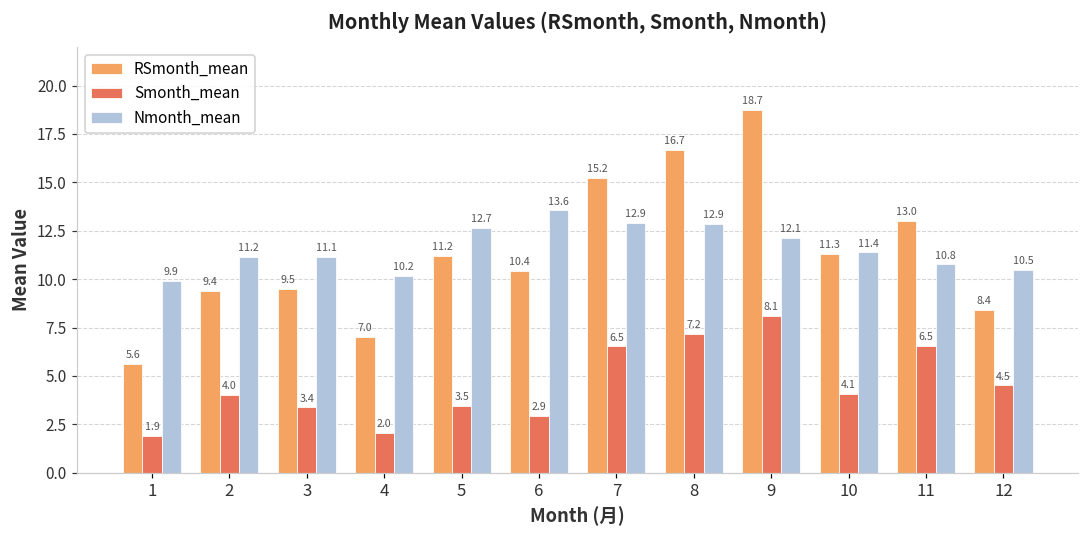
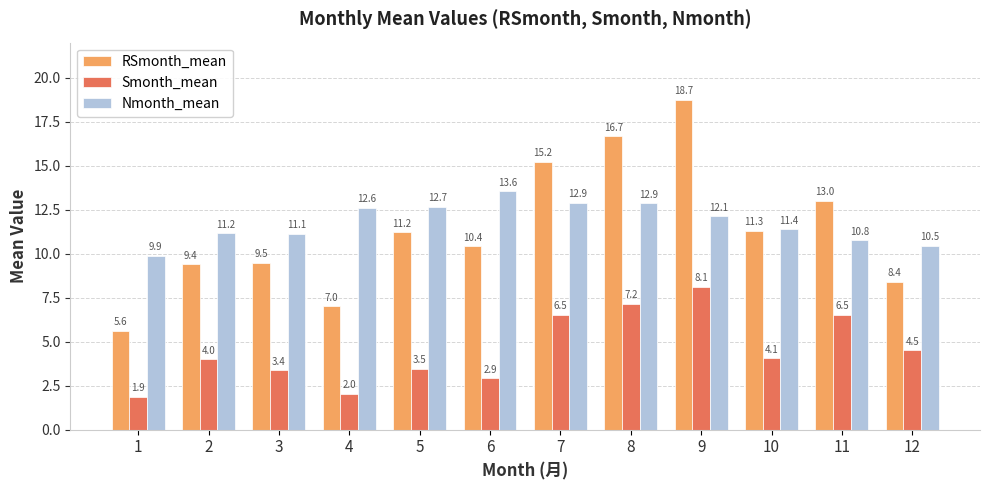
  {
    "Nmonth_mean": {
      "1": 9.9,
      "2": 11.2,
      "3": 11.1,
-     "4": 10.2,
+     "4": 12.6,
      "5": 12.7,
      "6": 13.6,
      "7": 12.9,
      "8": 12.9,
      "9": 12.1,
      "10": 11.4,
      "11": 10.8,
      "12": 10.5
    }
  }
